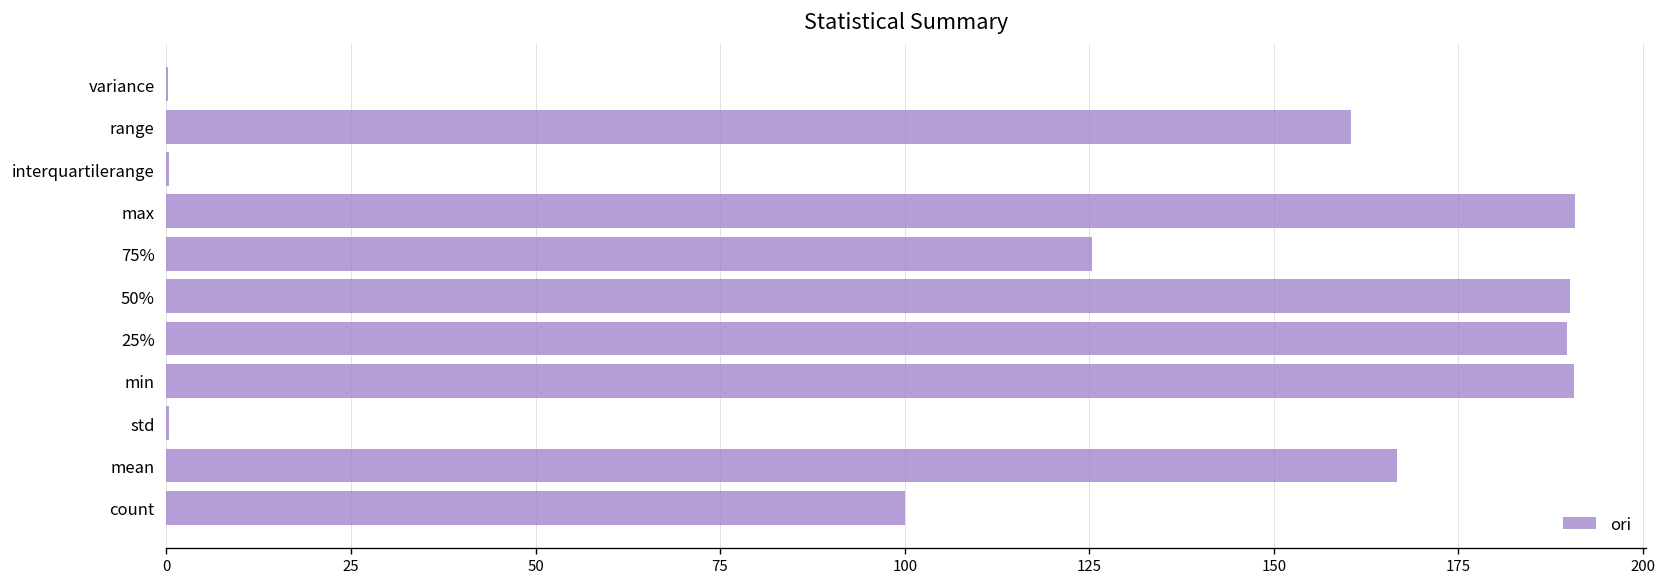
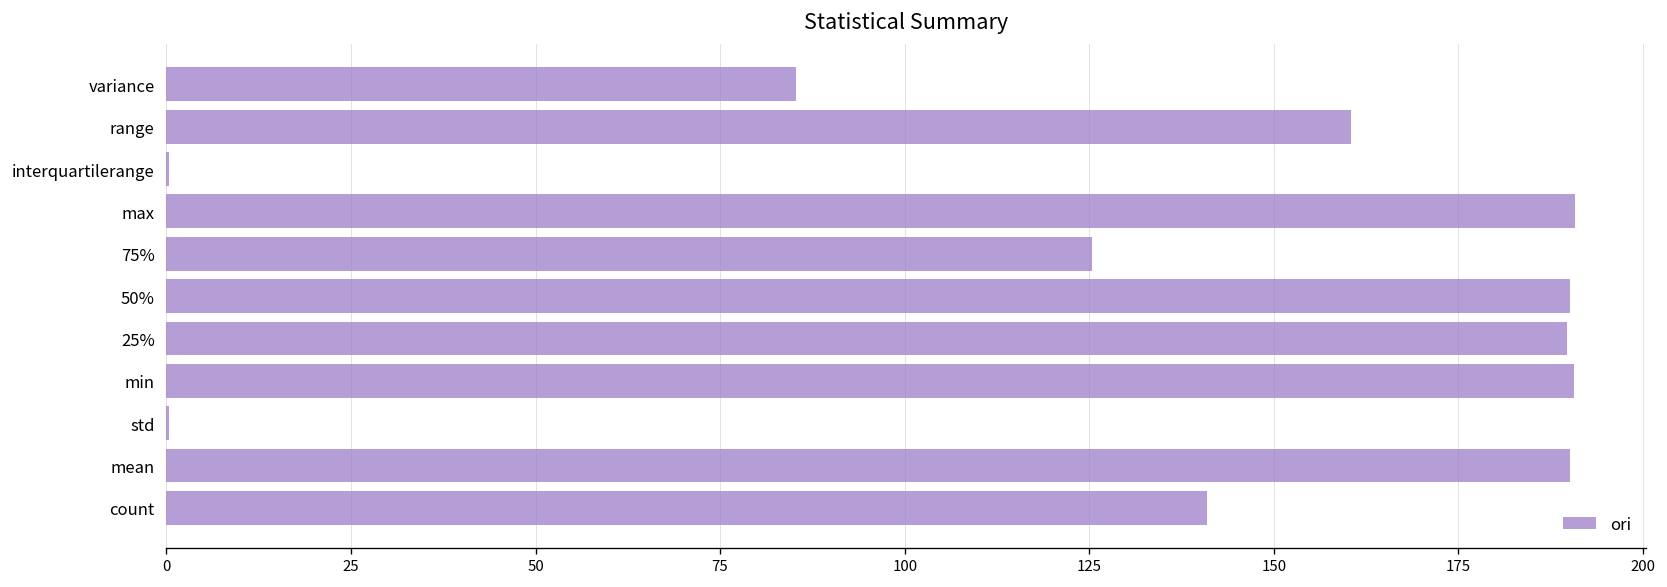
  {
-   "variance": 0,
+   "variance": 85,
    "range": 160,
    "max": 191,
    "75%": 125,
    "50%": 190,
    "25%": 190,
    "min": 191,
-   "mean": 167,
-   "count": 100
+   "mean": 190,
+   "count": 141
  }
